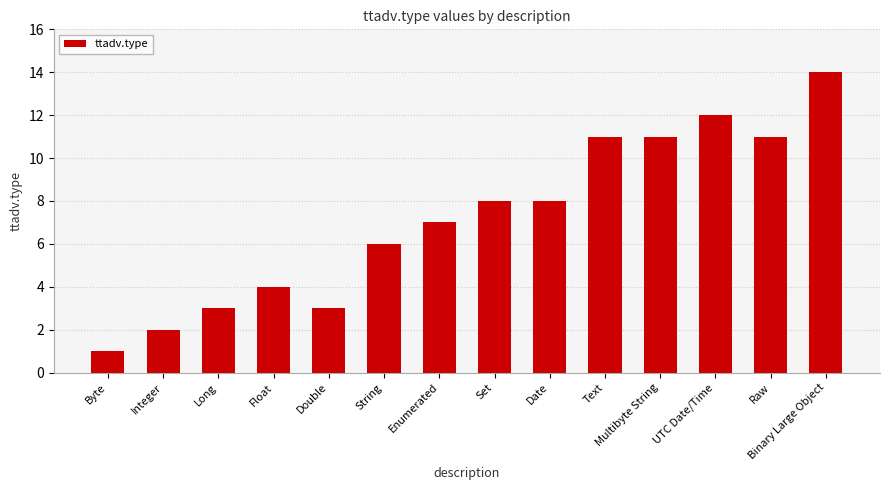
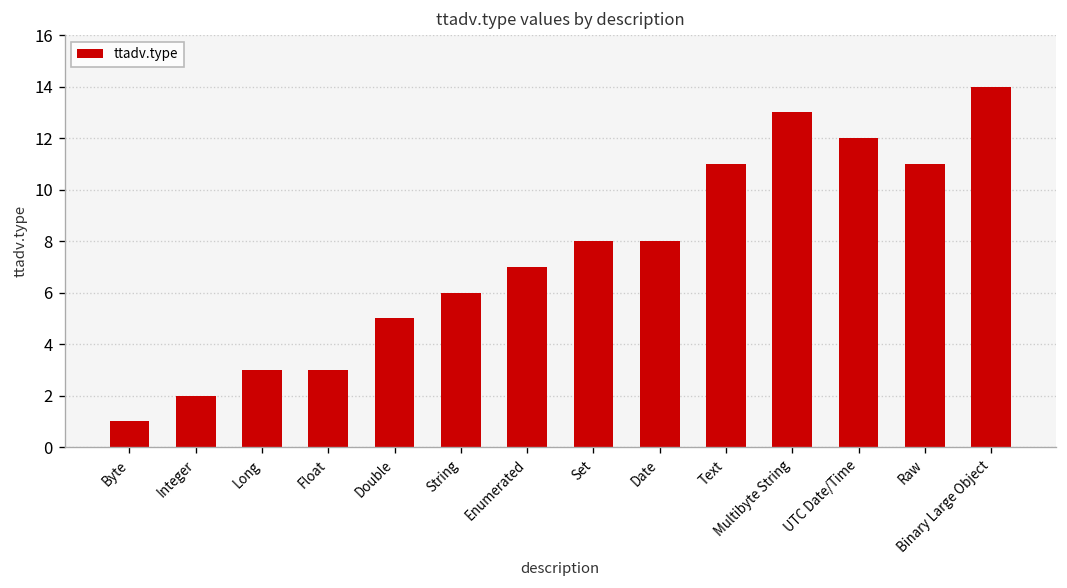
  {
    "Byte": 1,
    "Integer": 2,
    "Long": 3,
-   "Float": 4,
-   "Double": 3,
+   "Float": 3,
+   "Double": 5,
    "String": 6,
    "Enumerated": 7,
    "Set": 8,
    "Date": 8,
    "Text": 11,
-   "Multibyte String": 11,
+   "Multibyte String": 13,
    "UTC Date/Time": 12,
    "Raw": 11,
    "Binary Large Object": 14
  }
